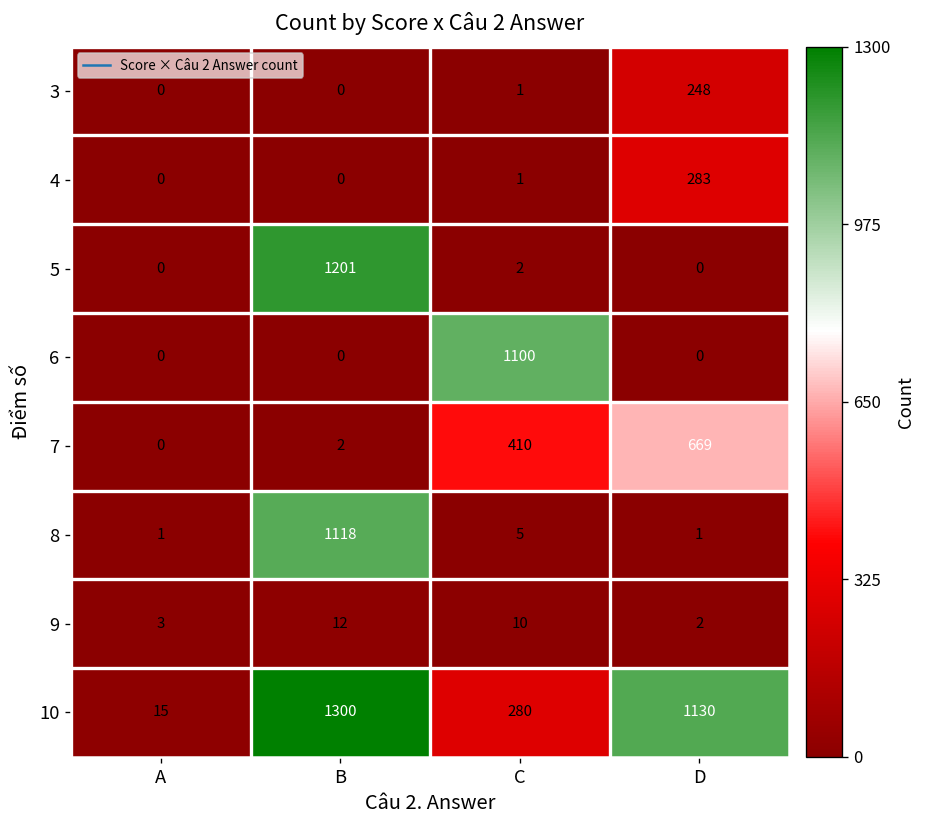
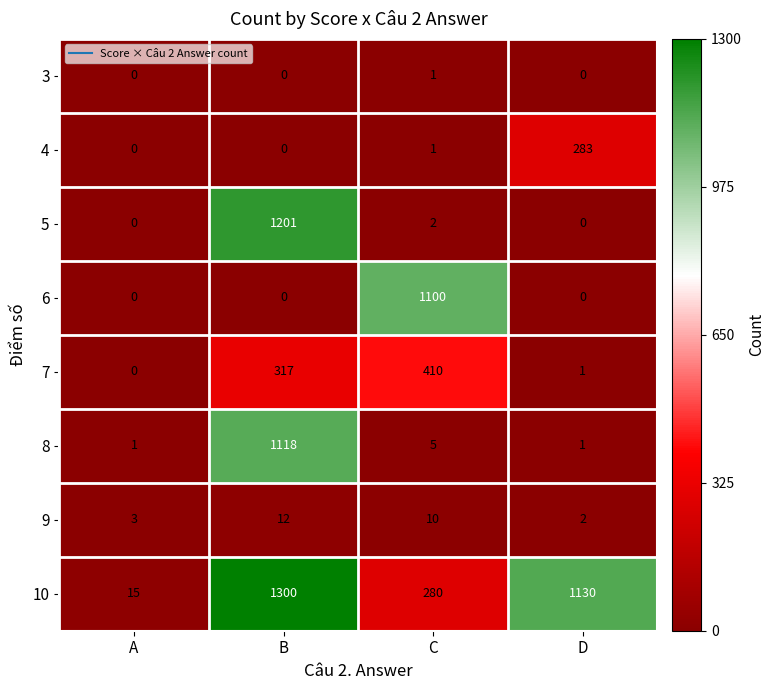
  {
    "3": {
      "A": 0,
      "B": 0,
      "C": 1,
-     "D": 248
+     "D": 0
    },
    "4": {
      "A": 0,
      "B": 0,
      "C": 1,
      "D": 283
    },
    "5": {
      "A": 0,
      "B": 1201,
      "C": 2,
      "D": 0
    },
    "6": {
      "A": 0,
      "B": 0,
      "C": 1100,
      "D": 0
    },
    "7": {
      "A": 0,
-     "B": 2,
+     "B": 317,
      "C": 410,
-     "D": 669
+     "D": 1
    },
    "8": {
      "A": 1,
      "B": 1118,
      "C": 5,
      "D": 1
    },
    "9": {
      "A": 3,
      "B": 12,
      "C": 10,
      "D": 2
    },
    "10": {
      "A": 15,
      "B": 1300,
      "C": 280,
      "D": 1130
    }
  }
